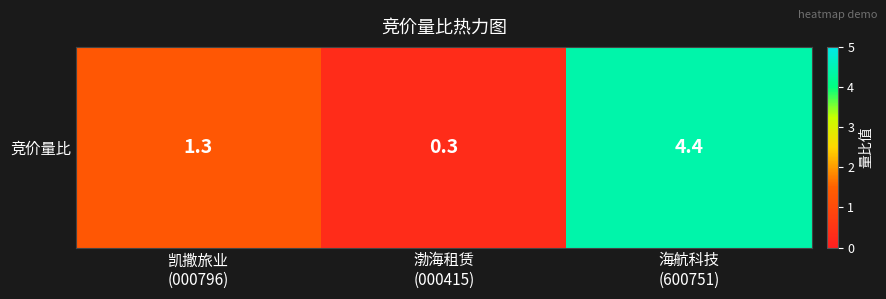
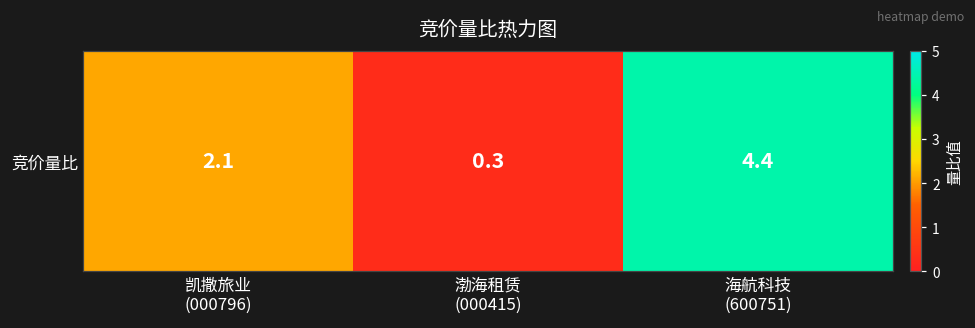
  {
    "竞价量比": {
-     "凯撒旅业 (000796)": 1.3,
+     "凯撒旅业 (000796)": 2.1,
      "渤海租赁 (000415)": 0.3,
      "海航科技 (600751)": 4.4
    }
  }
